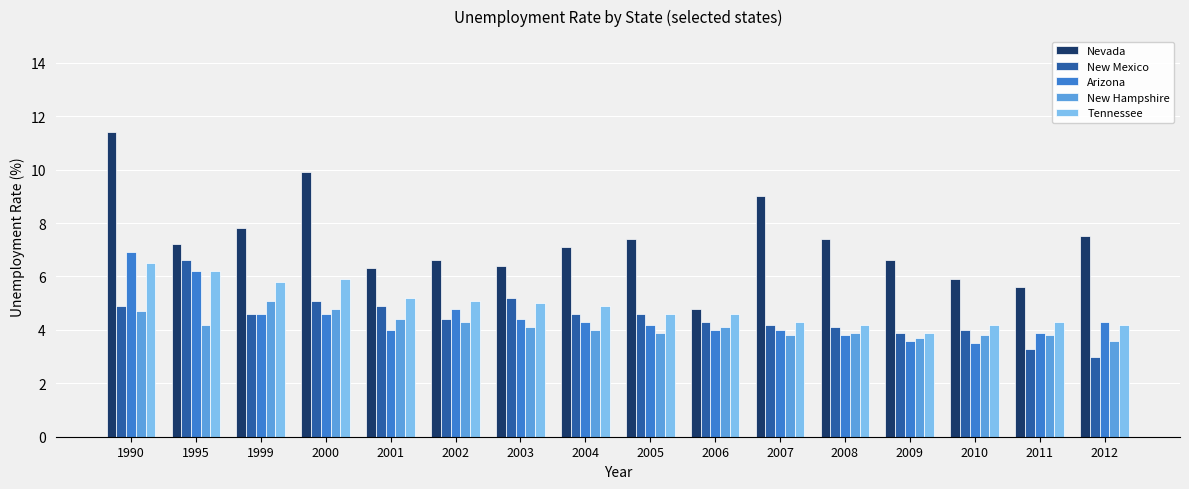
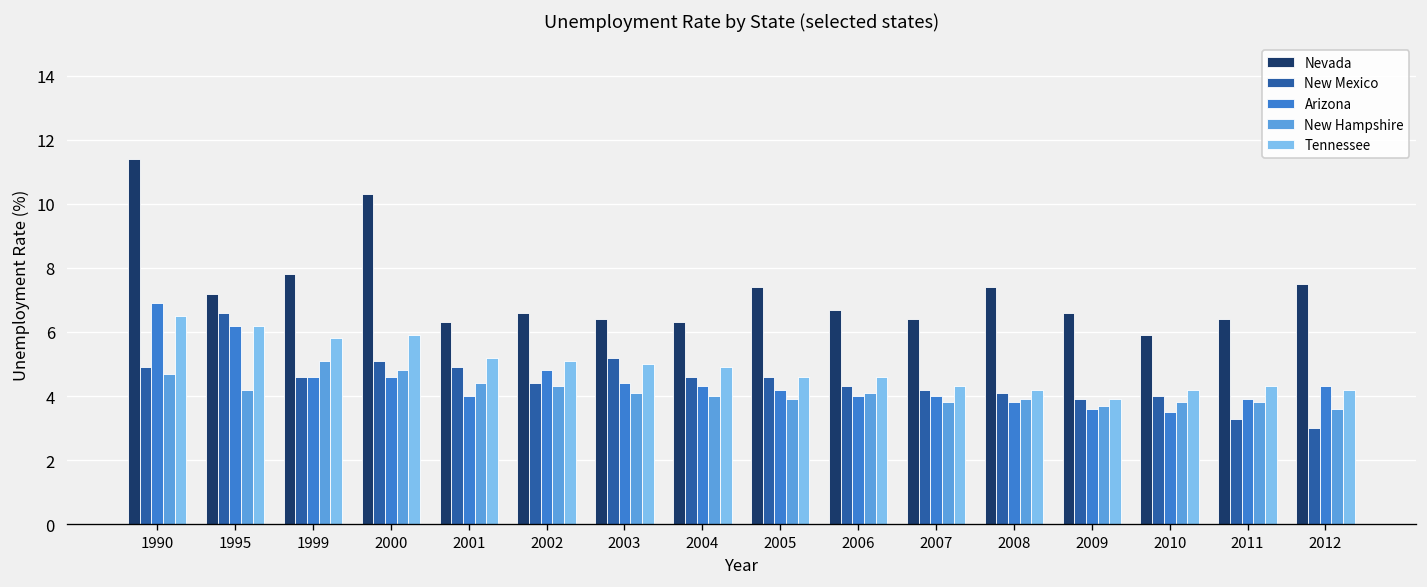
  {
    "Nevada": {
      "1990": 11.4,
      "1995": 7.2,
      "1999": 7.8,
-     "2000": 9.9,
+     "2000": 10.3,
      "2001": 6.3,
      "2002": 6.6,
      "2003": 6.4,
-     "2004": 7.1,
+     "2004": 6.3,
      "2005": 7.4,
-     "2006": 4.8,
-     "2007": 9.0,
+     "2006": 6.7,
+     "2007": 6.4,
      "2008": 7.4,
      "2009": 6.6,
      "2010": 5.9,
-     "2011": 5.6,
+     "2011": 6.4,
      "2012": 7.5
    }
  }
